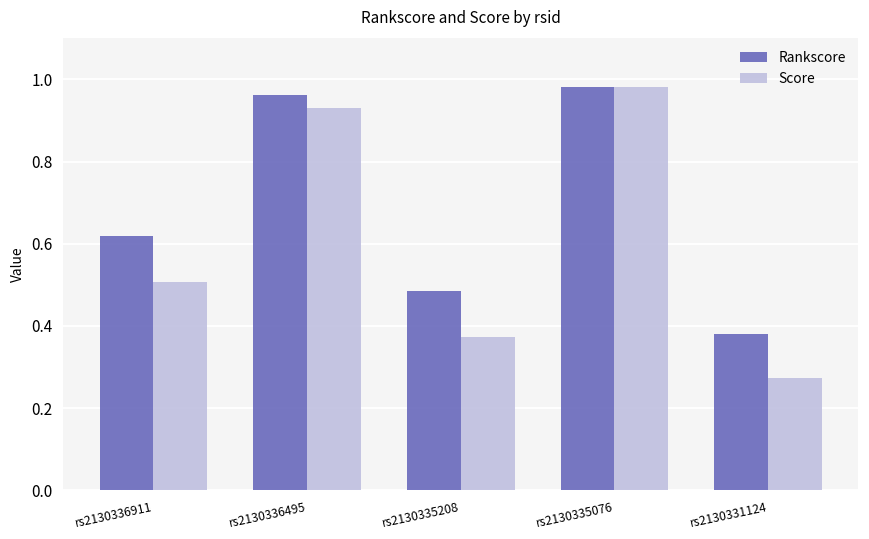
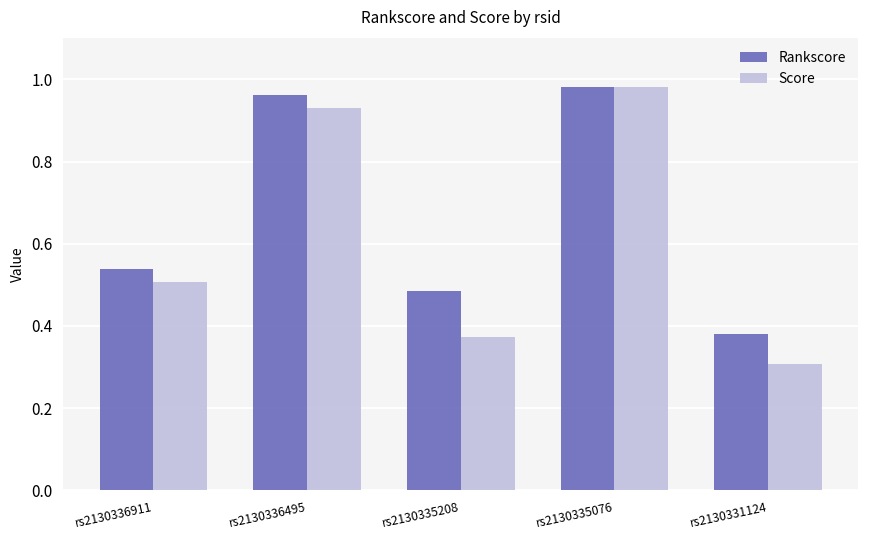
  {
    "Rankscore": {
-     "rs2130336911": 0.62,
+     "rs2130336911": 0.54,
      "rs2130336495": 0.96,
      "rs2130335208": 0.49,
      "rs2130335076": 0.98,
      "rs2130331124": 0.38
    },
    "Score": {
      "rs2130336911": 0.51,
      "rs2130336495": 0.93,
      "rs2130335208": 0.37,
      "rs2130335076": 0.98,
-     "rs2130331124": 0.27
+     "rs2130331124": 0.31
    }
  }
